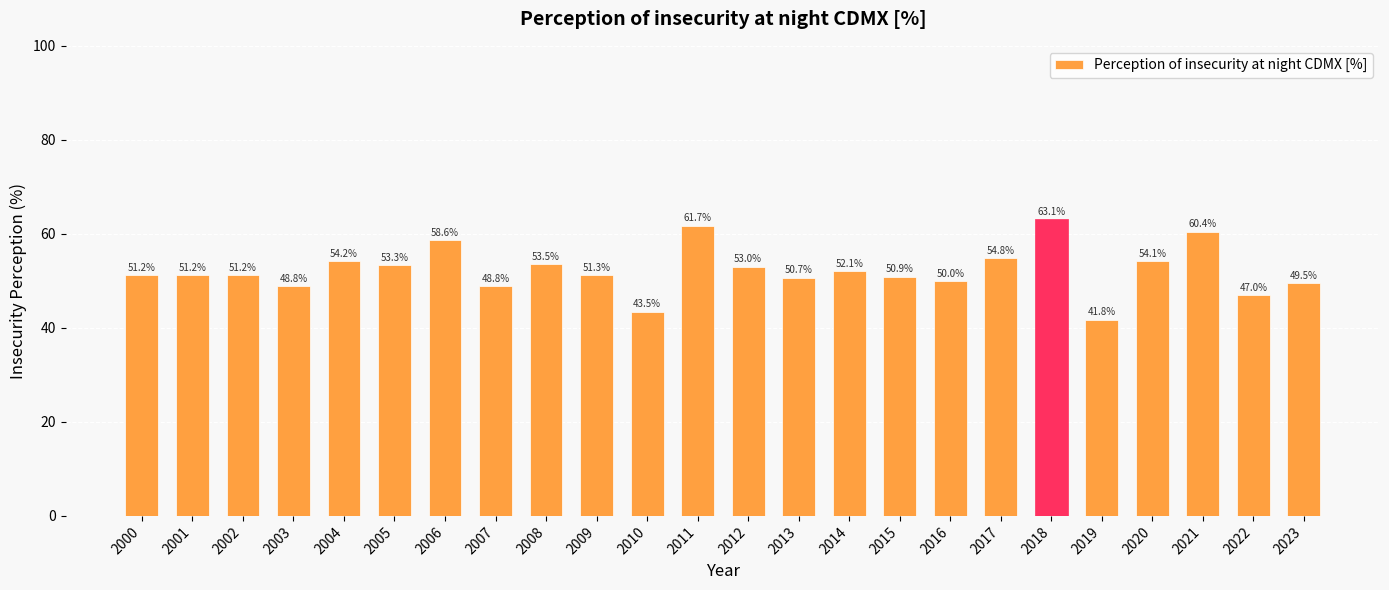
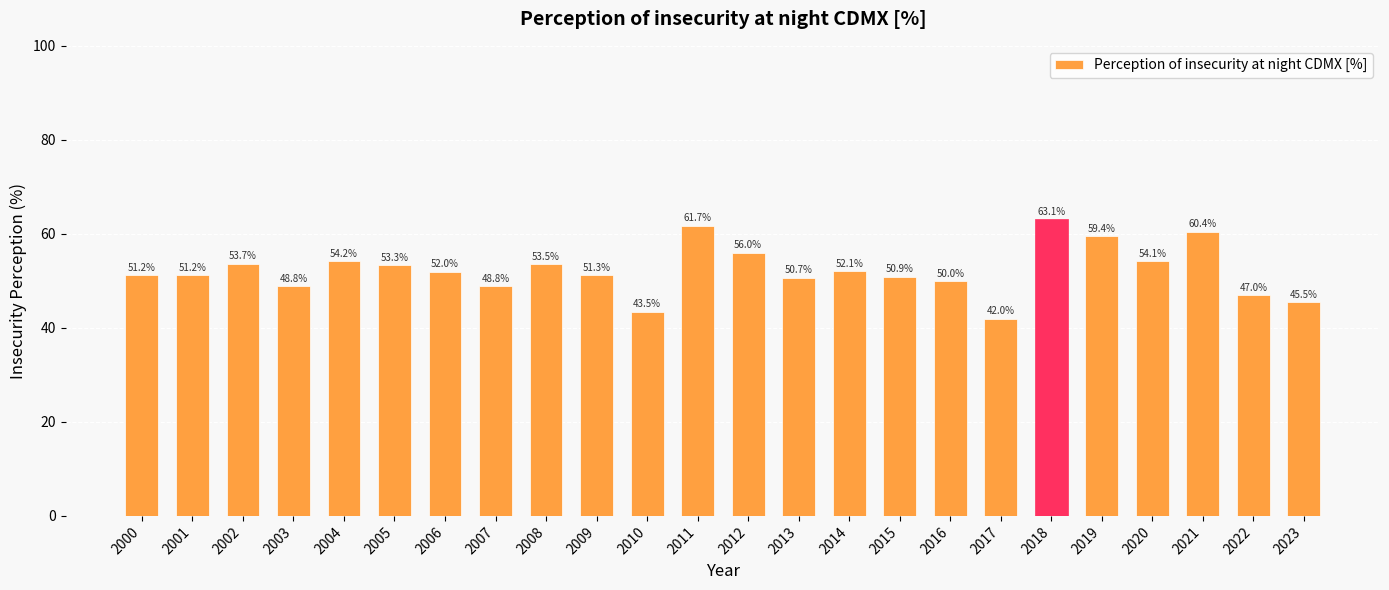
  {
    "2000": "51.2%",
    "2001": "51.2%",
-   "2002": "51.2%",
+   "2002": "53.7%",
    "2003": "48.8%",
    "2004": "54.2%",
    "2005": "53.3%",
-   "2006": "58.6%",
+   "2006": "52.0%",
    "2007": "48.8%",
    "2008": "53.5%",
    "2009": "51.3%",
    "2010": "43.5%",
    "2011": "61.7%",
-   "2012": "53.0%",
+   "2012": "56.0%",
    "2013": "50.7%",
    "2014": "52.1%",
    "2015": "50.9%",
    "2016": "50.0%",
-   "2017": "54.8%",
+   "2017": "42.0%",
    "2018": "63.1%",
-   "2019": "41.8%",
+   "2019": "59.4%",
    "2020": "54.1%",
    "2021": "60.4%",
    "2022": "47.0%",
-   "2023": "49.5%"
+   "2023": "45.5%"
  }
